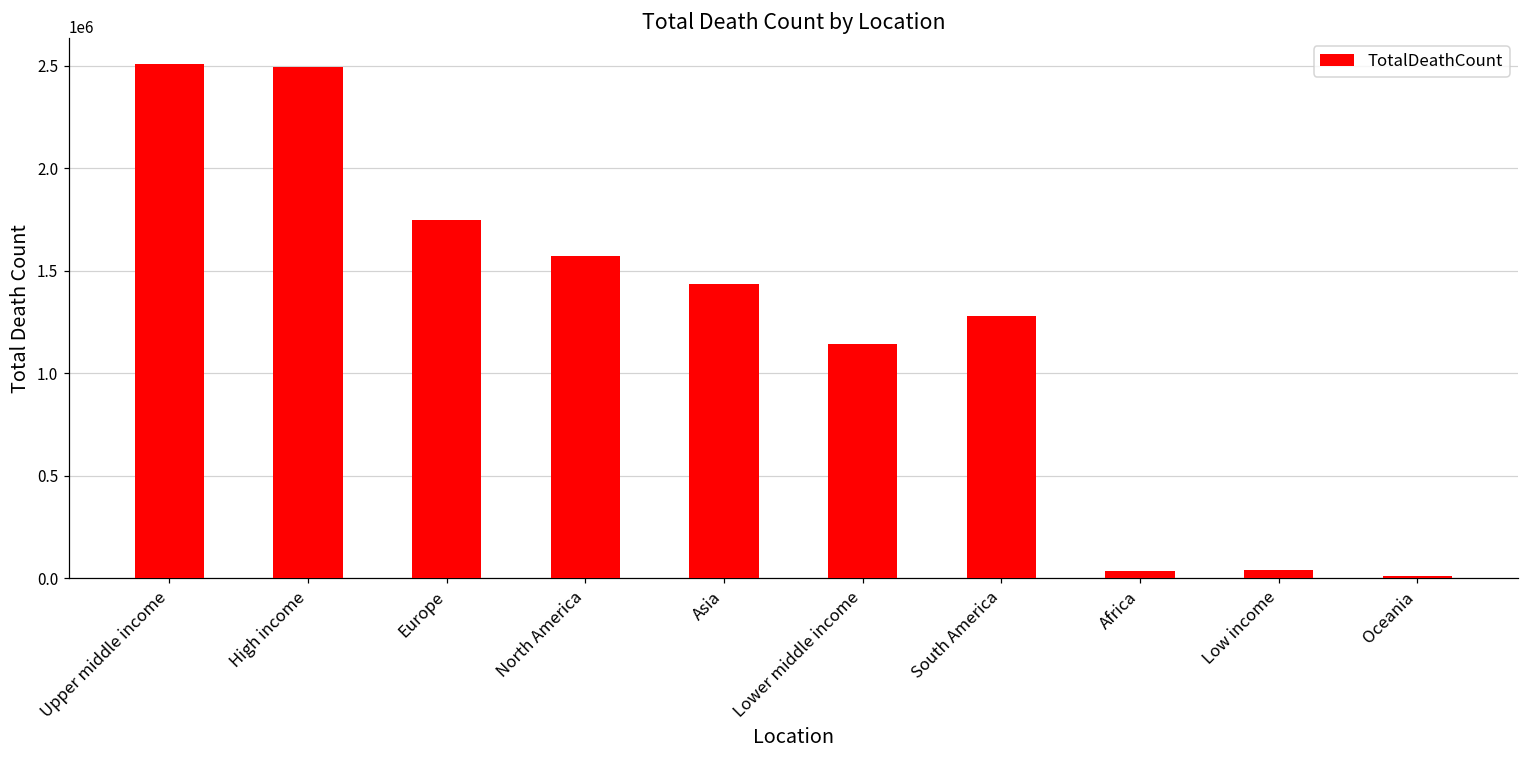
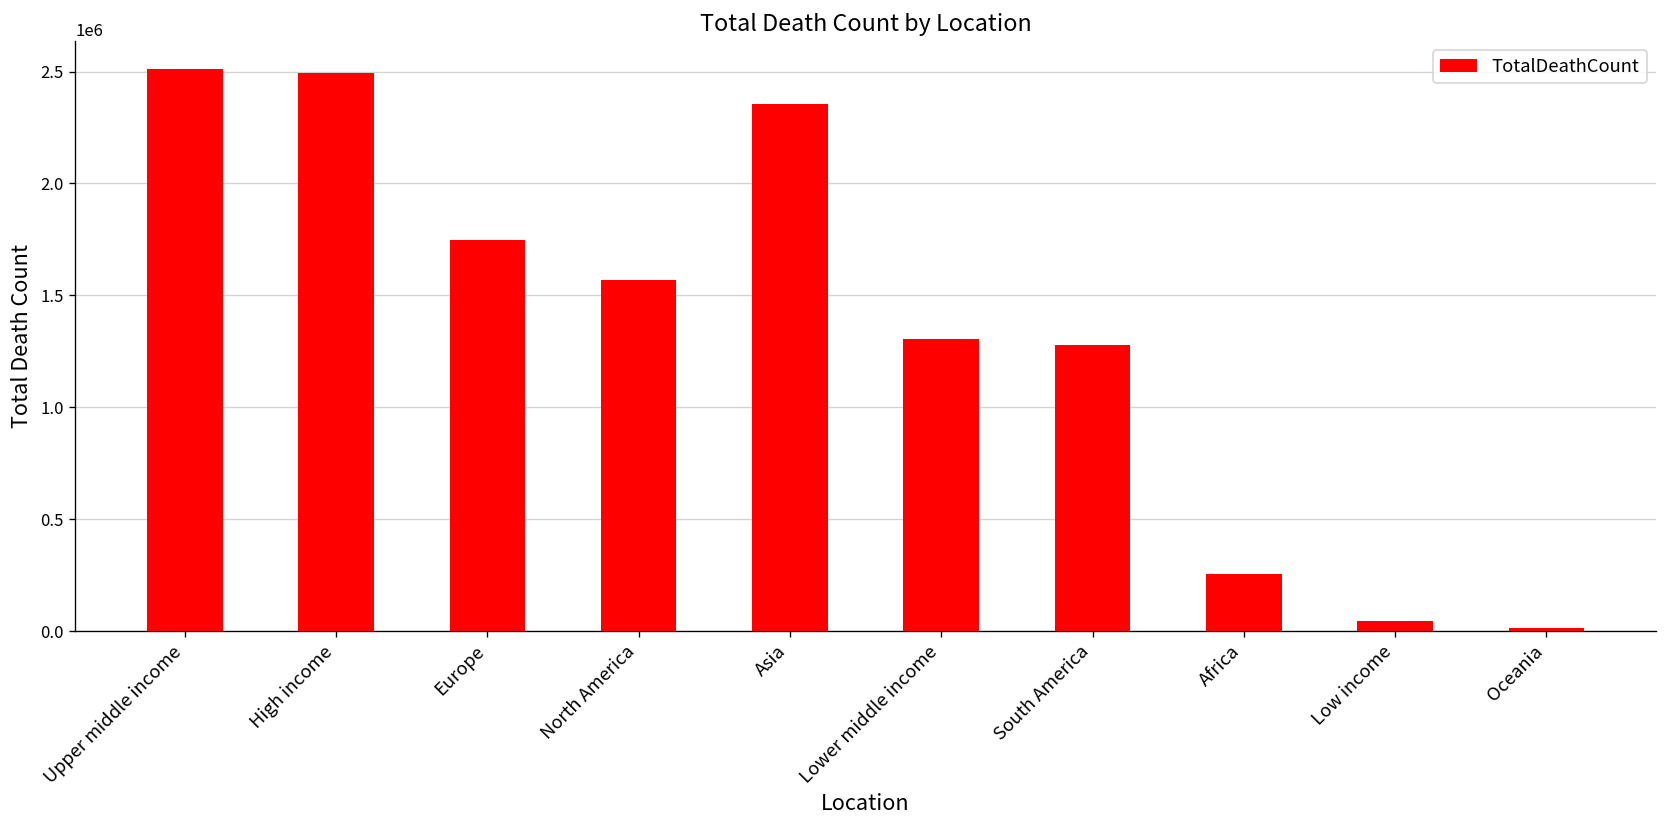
  {
    "Upper middle income": 2510000,
    "High income": 2490000,
    "Europe": 1750000,
    "North America": 1570000,
-   "Asia": 1440000,
-   "Lower middle income": 1140000,
+   "Asia": 2350000,
+   "Lower middle income": 1300000,
    "South America": 1280000,
-   "Africa": 40000,
+   "Africa": 250000,
    "Low income": 40000,
    "Oceania": 10000
  }
